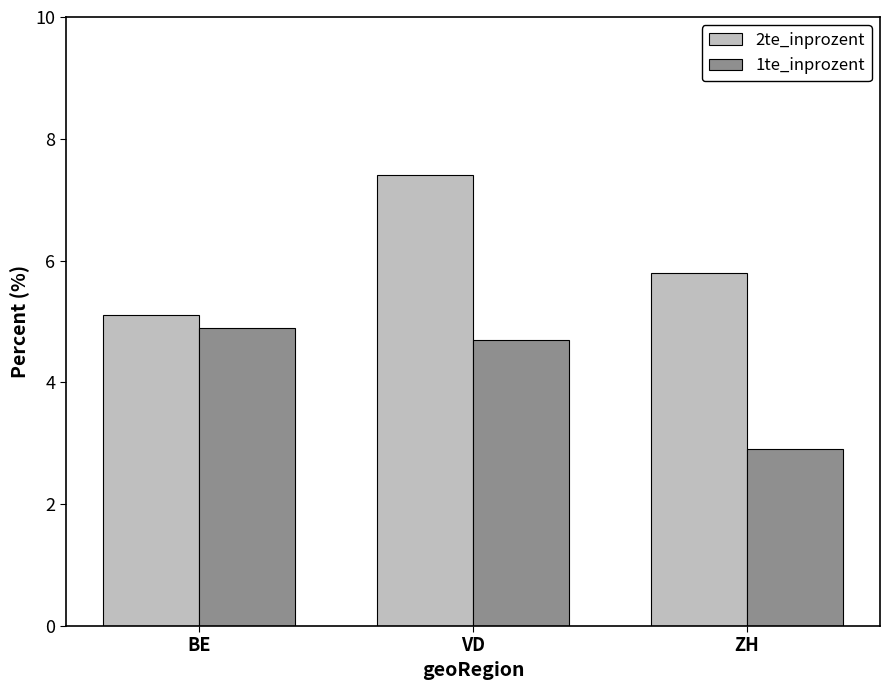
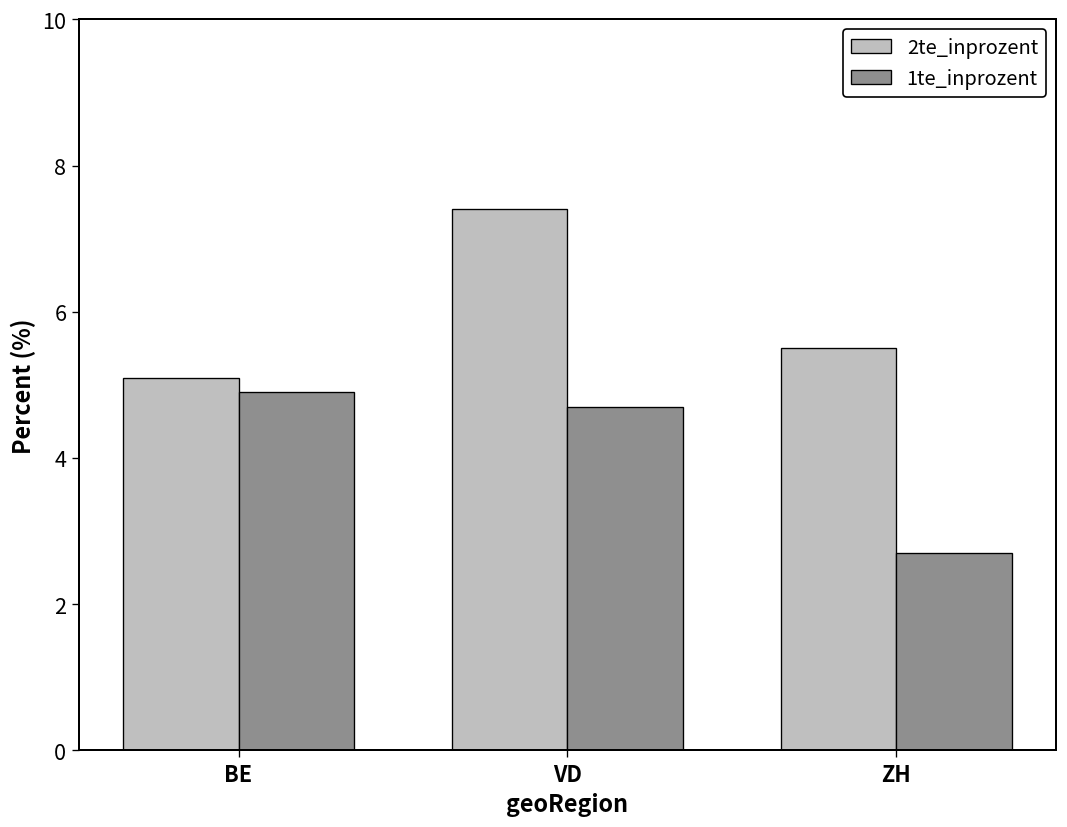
  {
    "2te_inprozent": {
      "BE": 5.1,
      "VD": 7.4,
-     "ZH": 5.8
+     "ZH": 5.5
    },
    "1te_inprozent": {
      "BE": 4.9,
      "VD": 4.7,
-     "ZH": 2.9
+     "ZH": 2.7
    }
  }
